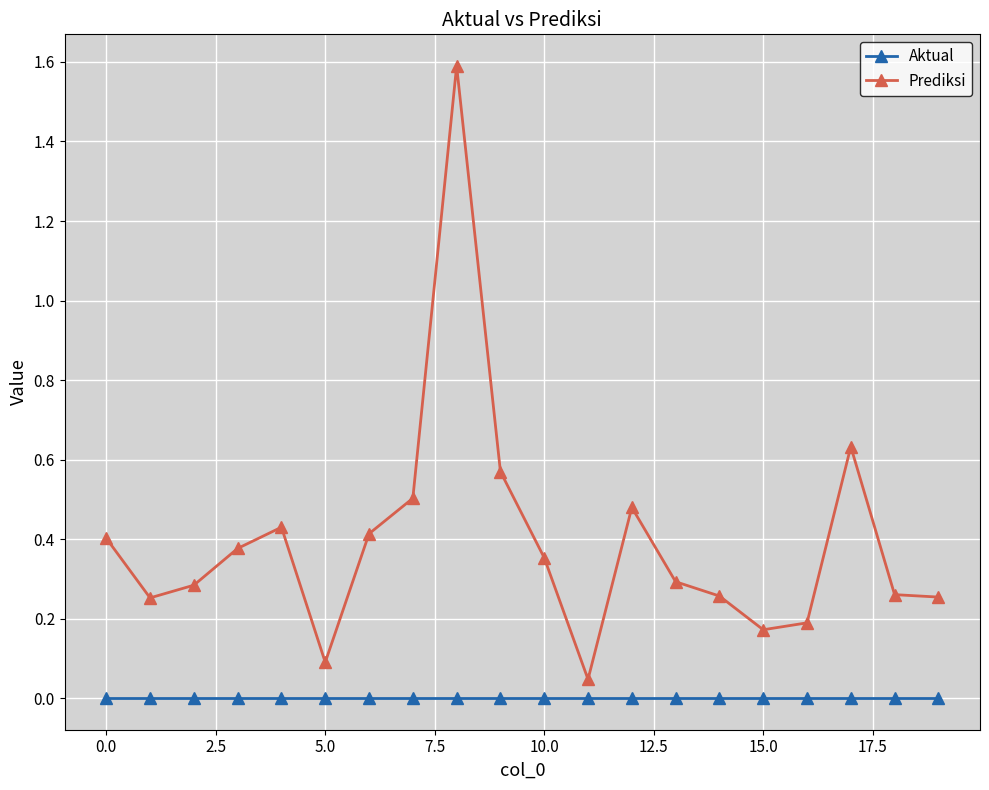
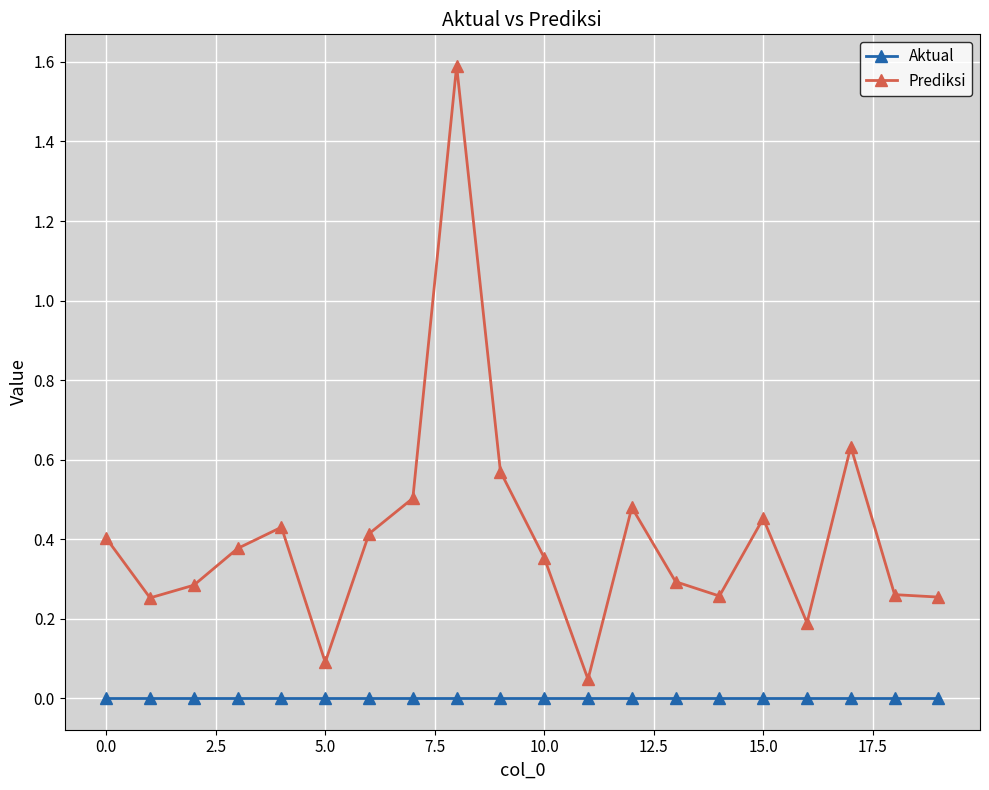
  {
    "Aktual": {
      "0.0": 0.00,
      "5.0": 0.00,
      "10.0": 0.00,
      "15.0": 0.00
    },
    "Prediksi": {
      "0.0": 0.40,
      "5.0": 0.09,
      "10.0": 0.35,
-     "15.0": 0.17
+     "15.0": 0.45
    }
  }
